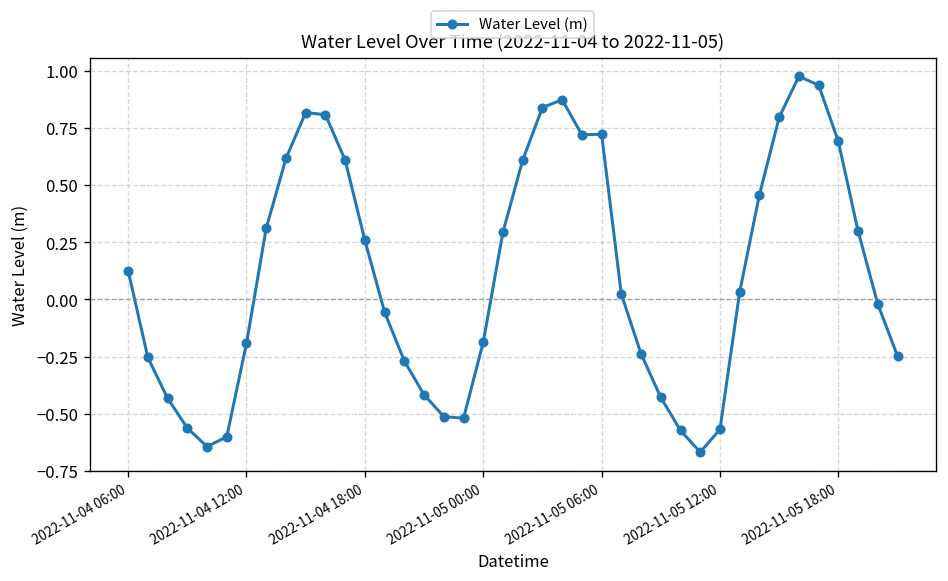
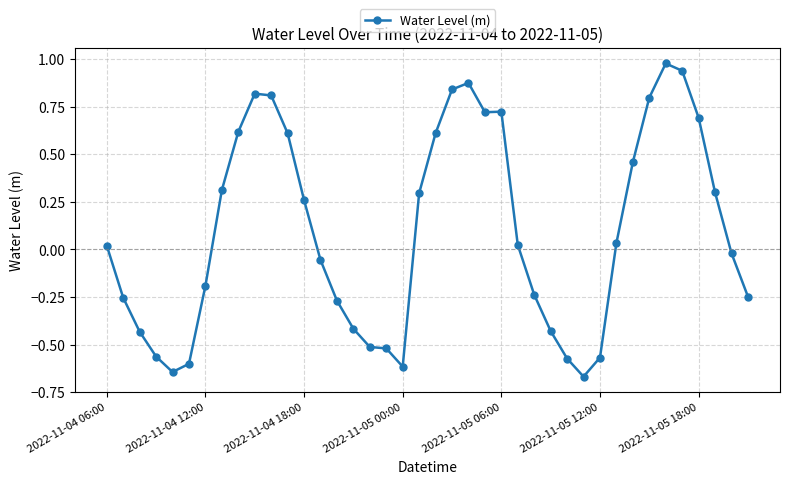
  {
-   "2022-11-04 06:00": 0.13,
+   "2022-11-04 06:00": 0.02,
    "2022-11-04 12:00": -0.19,
    "2022-11-04 18:00": 0.26,
-   "2022-11-05 00:00": -0.19,
+   "2022-11-05 00:00": -0.62,
    "2022-11-05 06:00": 0.72,
    "2022-11-05 12:00": -0.57,
    "2022-11-05 18:00": 0.69
  }
